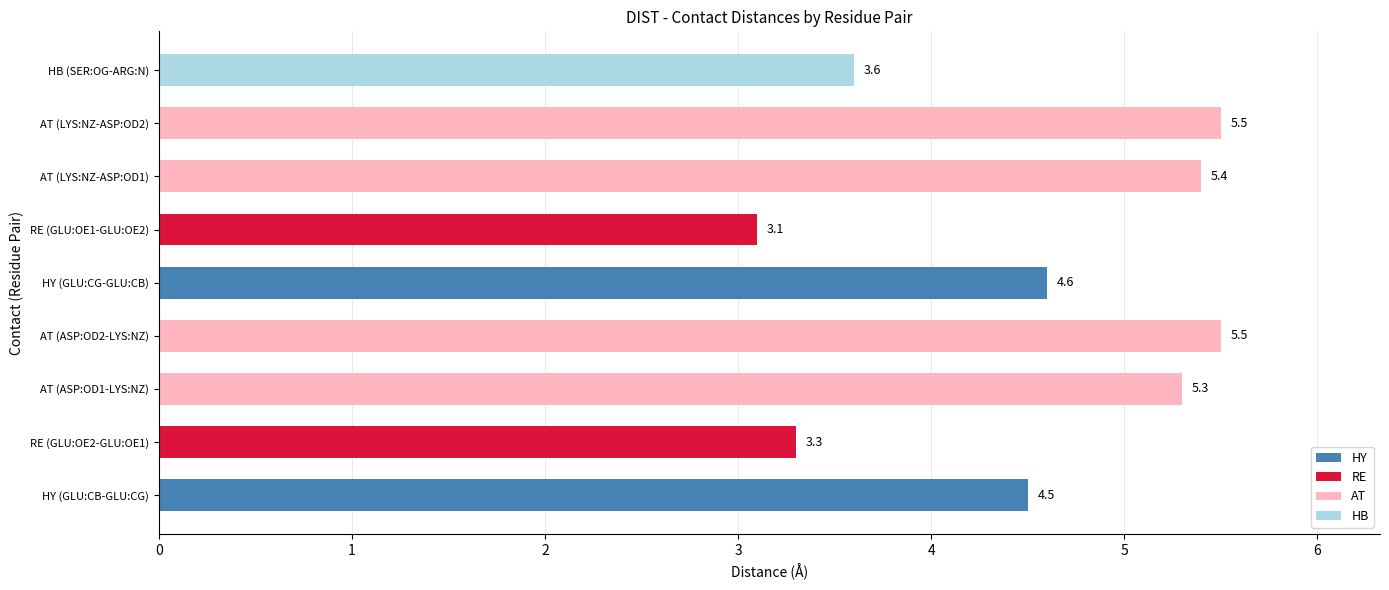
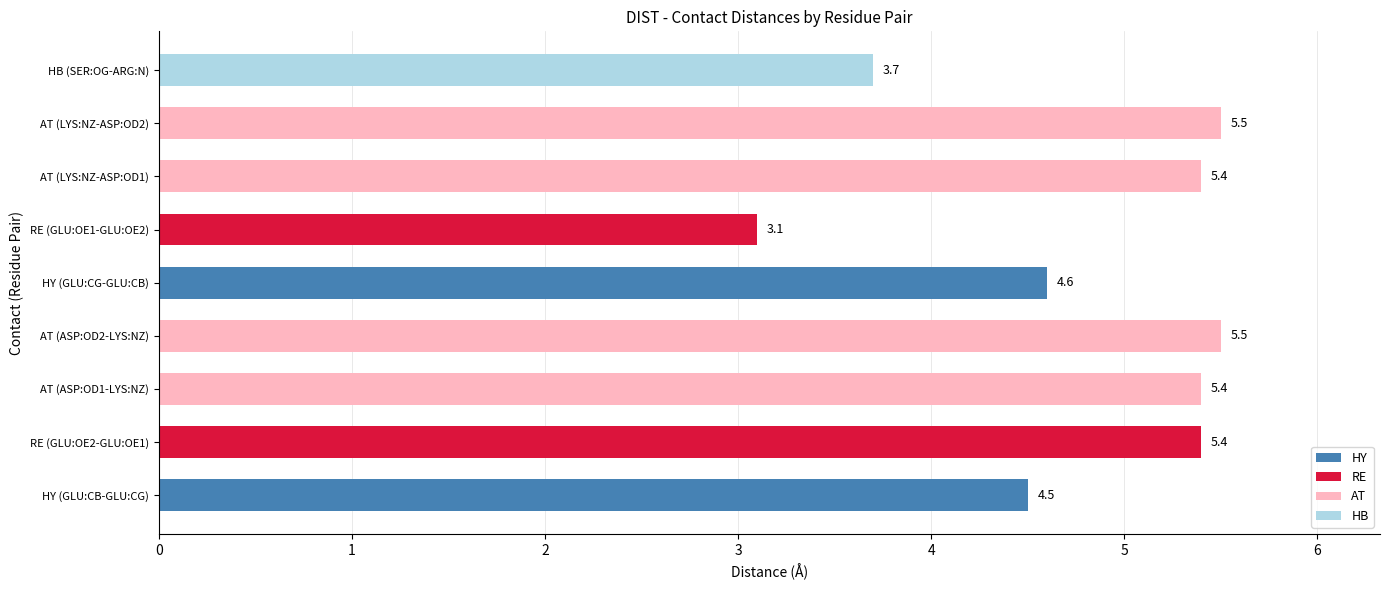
  {
-   "HB (SER:OG-ARG:N)": 3.6,
+   "HB (SER:OG-ARG:N)": 3.7,
    "AT (LYS:NZ-ASP:OD2)": 5.5,
    "AT (LYS:NZ-ASP:OD1)": 5.4,
    "RE (GLU:OE1-GLU:OE2)": 3.1,
    "HY (GLU:CG-GLU:CB)": 4.6,
    "AT (ASP:OD2-LYS:NZ)": 5.5,
-   "AT (ASP:OD1-LYS:NZ)": 5.3,
-   "RE (GLU:OE2-GLU:OE1)": 3.3,
+   "AT (ASP:OD1-LYS:NZ)": 5.4,
+   "RE (GLU:OE2-GLU:OE1)": 5.4,
    "HY (GLU:CB-GLU:CG)": 4.5
  }
